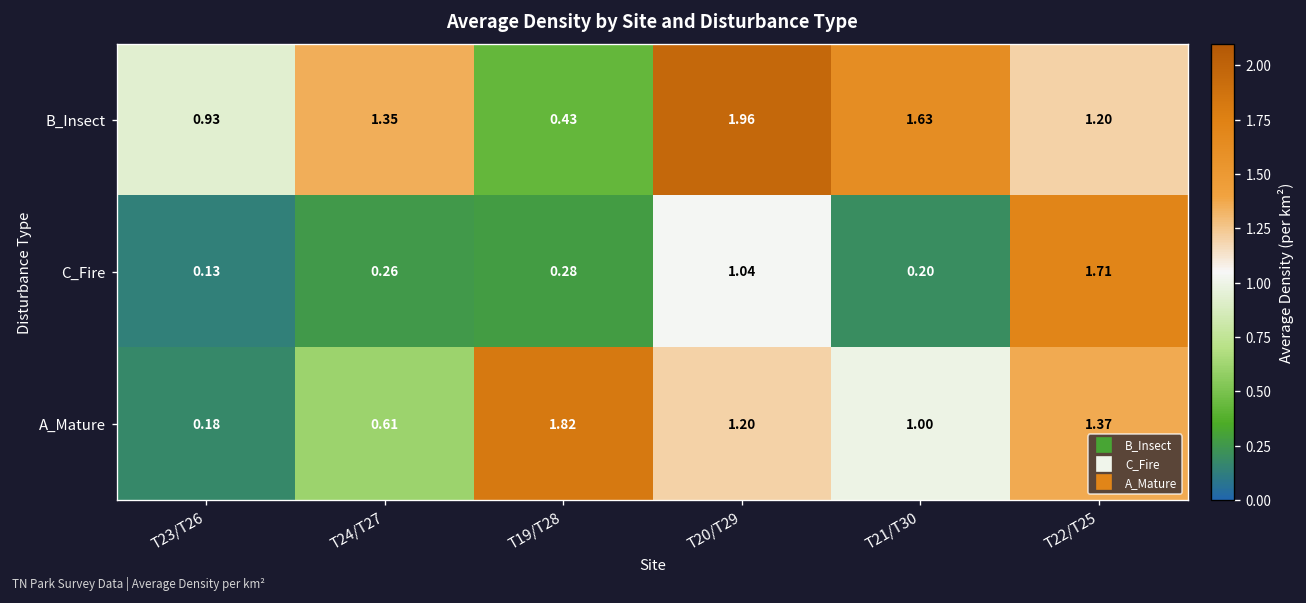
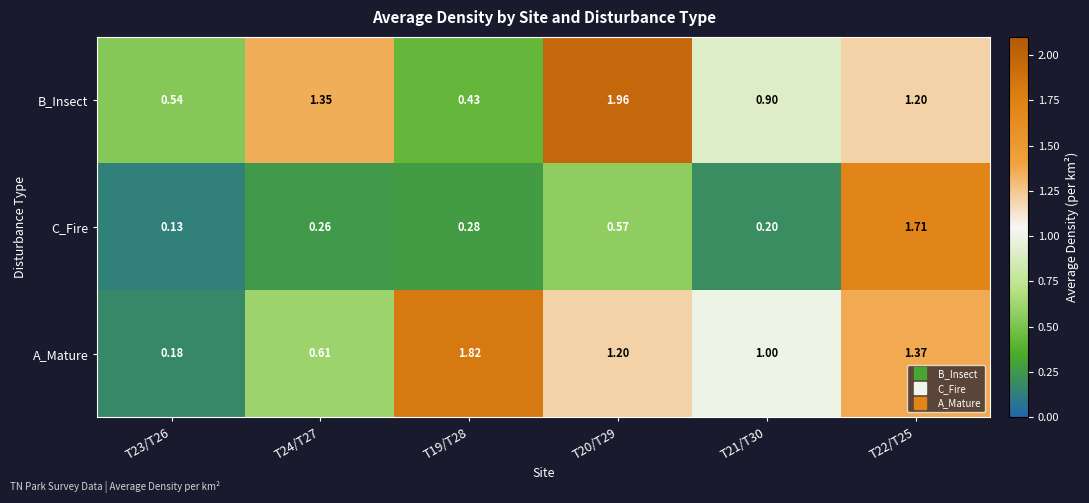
  {
    "B_Insect": {
-     "T23/T26": 0.93,
+     "T23/T26": 0.54,
      "T24/T27": 1.35,
      "T19/T28": 0.43,
      "T20/T29": 1.96,
-     "T21/T30": 1.63,
+     "T21/T30": 0.90,
      "T22/T25": 1.20
    },
    "C_Fire": {
      "T23/T26": 0.13,
      "T24/T27": 0.26,
      "T19/T28": 0.28,
-     "T20/T29": 1.04,
+     "T20/T29": 0.57,
      "T21/T30": 0.20,
      "T22/T25": 1.71
    },
    "A_Mature": {
      "T23/T26": 0.18,
      "T24/T27": 0.61,
      "T19/T28": 1.82,
      "T20/T29": 1.20,
      "T21/T30": 1.00,
      "T22/T25": 1.37
    }
  }
